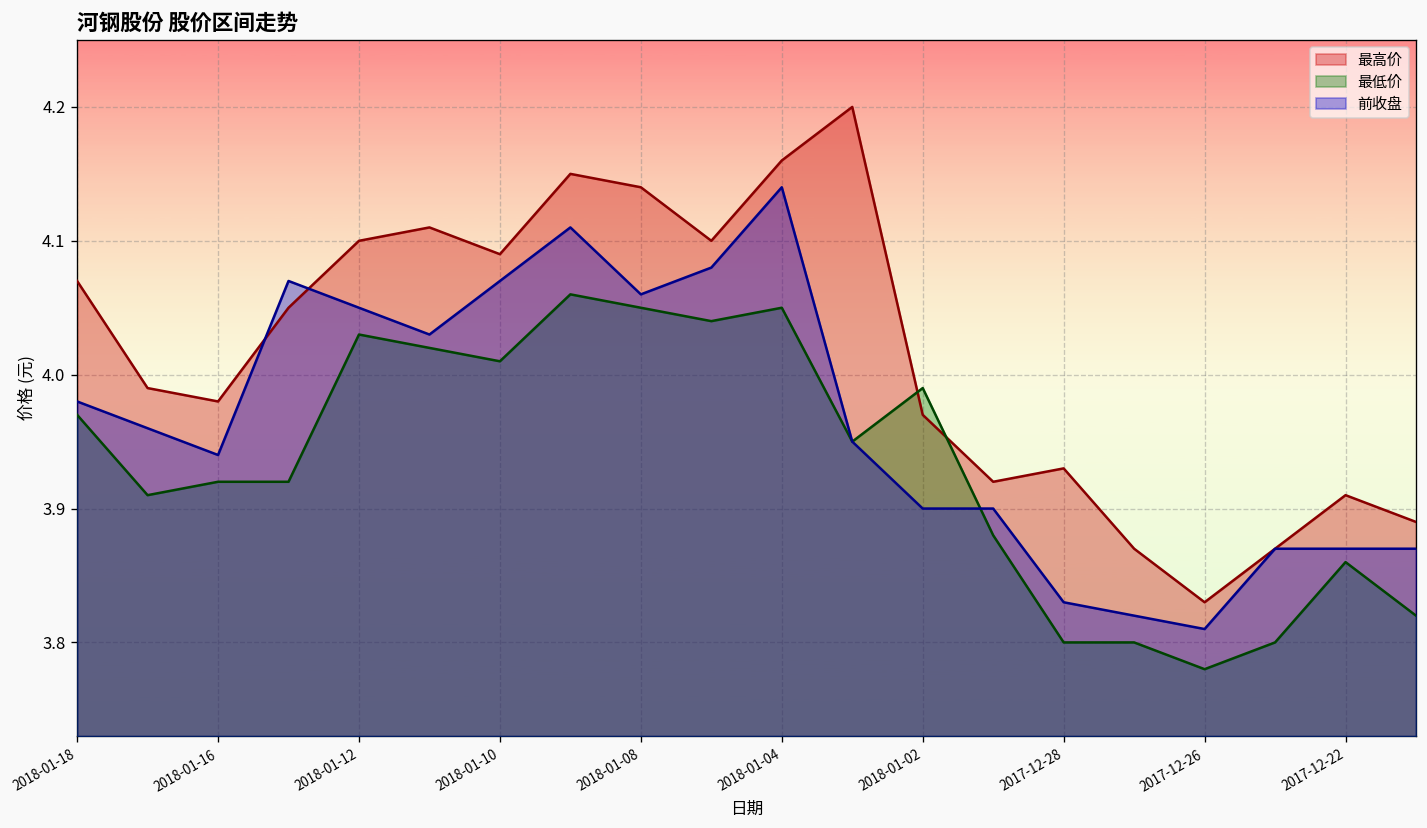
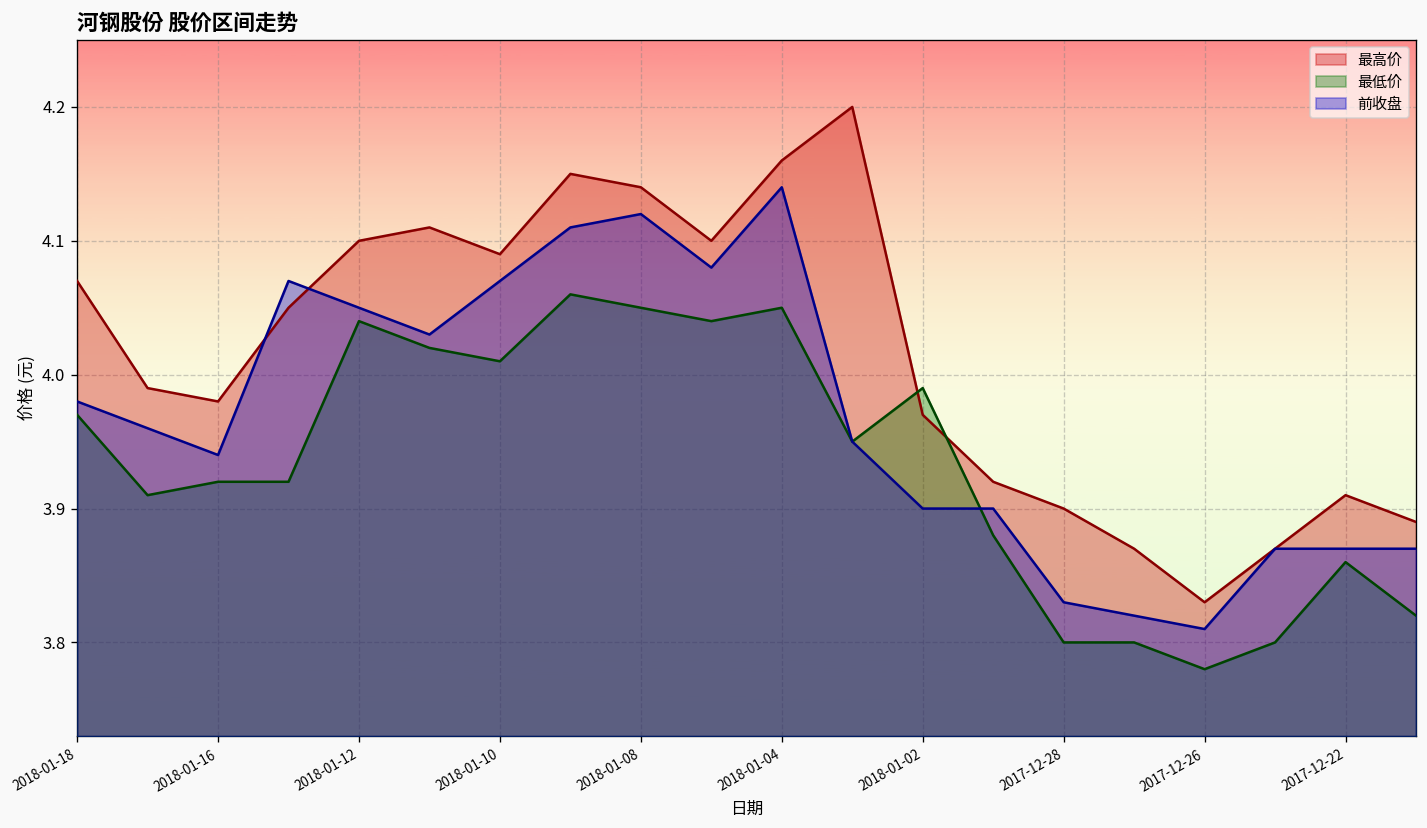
  {
    "最高价": {
      "2018-01-18": 4.07,
      "2018-01-16": 3.98,
      "2018-01-12": 4.10,
      "2018-01-10": 4.09,
      "2018-01-08": 4.14,
      "2018-01-04": 4.16,
      "2018-01-02": 3.97,
-     "2017-12-28": 3.93,
+     "2017-12-28": 3.90,
      "2017-12-26": 3.83,
      "2017-12-22": 3.91
    },
    "最低价": {
      "2018-01-18": 3.97,
      "2018-01-16": 3.92,
-     "2018-01-12": 4.03,
+     "2018-01-12": 4.04,
      "2018-01-10": 4.01,
      "2018-01-08": 4.05,
      "2018-01-04": 4.05,
      "2018-01-02": 3.99,
      "2017-12-28": 3.80,
      "2017-12-26": 3.78,
      "2017-12-22": 3.86
    },
    "前收盘": {
      "2018-01-18": 3.98,
      "2018-01-16": 3.94,
      "2018-01-12": 4.05,
      "2018-01-10": 4.07,
-     "2018-01-08": 4.06,
+     "2018-01-08": 4.12,
      "2018-01-04": 4.14,
      "2018-01-02": 3.90,
      "2017-12-28": 3.83,
      "2017-12-26": 3.81,
      "2017-12-22": 3.87
    }
  }
